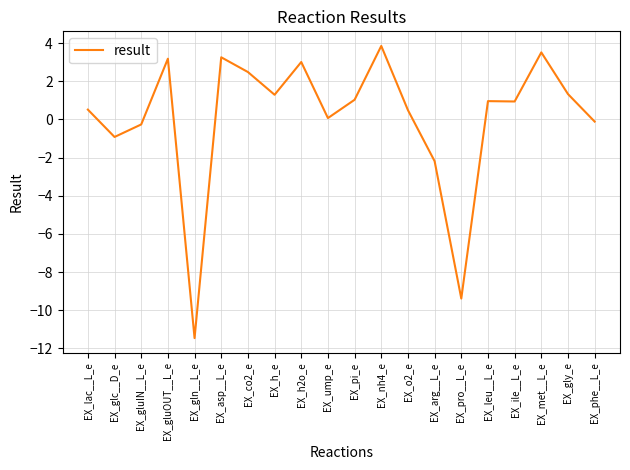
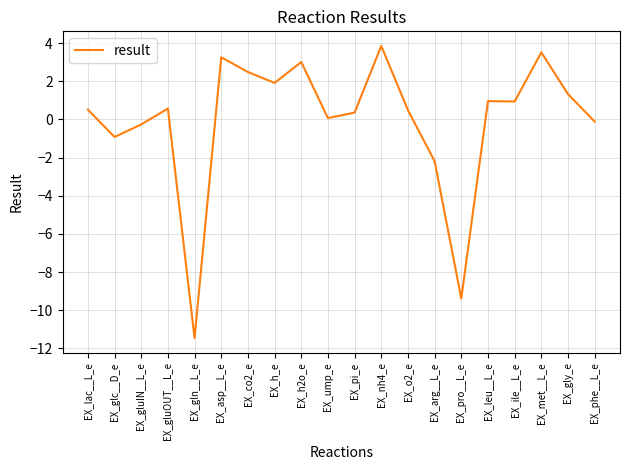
  {
    "EX_lac__L_e": 0.5,
    "EX_glc__D_e": -0.9,
    "EX_gluIN__L_e": -0.3,
-   "EX_gluOUT__L_e": 3.2,
+   "EX_gluOUT__L_e": 0.6,
    "EX_gln__L_e": -11.5,
    "EX_asp__L_e": 3.3,
    "EX_co2_e": 2.5,
-   "EX_h_e": 1.3,
+   "EX_h_e": 1.9,
    "EX_h2o_e": 3.0,
    "EX_ump_e": 0.1,
-   "EX_pi_e": 1.0,
+   "EX_pi_e": 0.4,
    "EX_nh4_e": 3.8,
    "EX_o2_e": 0.5,
    "EX_arg__L_e": -2.2,
    "EX_pro__L_e": -9.4,
    "EX_leu__L_e": 1.0,
    "EX_ile__L_e": 0.9,
    "EX_met__L_e": 3.5,
    "EX_gly_e": 1.3,
    "EX_phe__L_e": -0.1
  }
